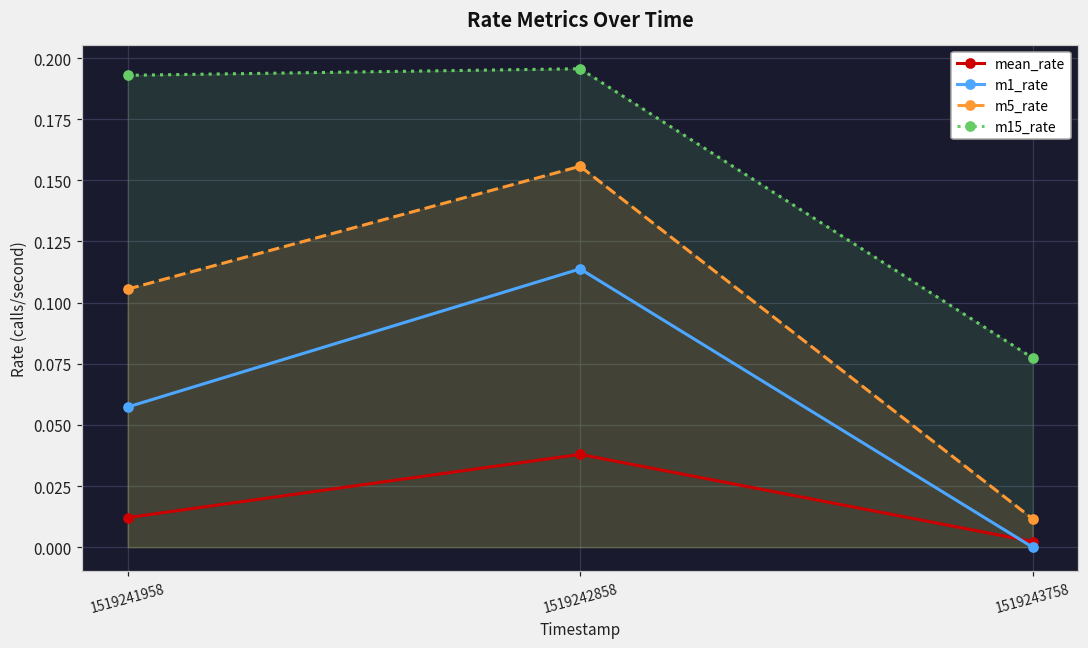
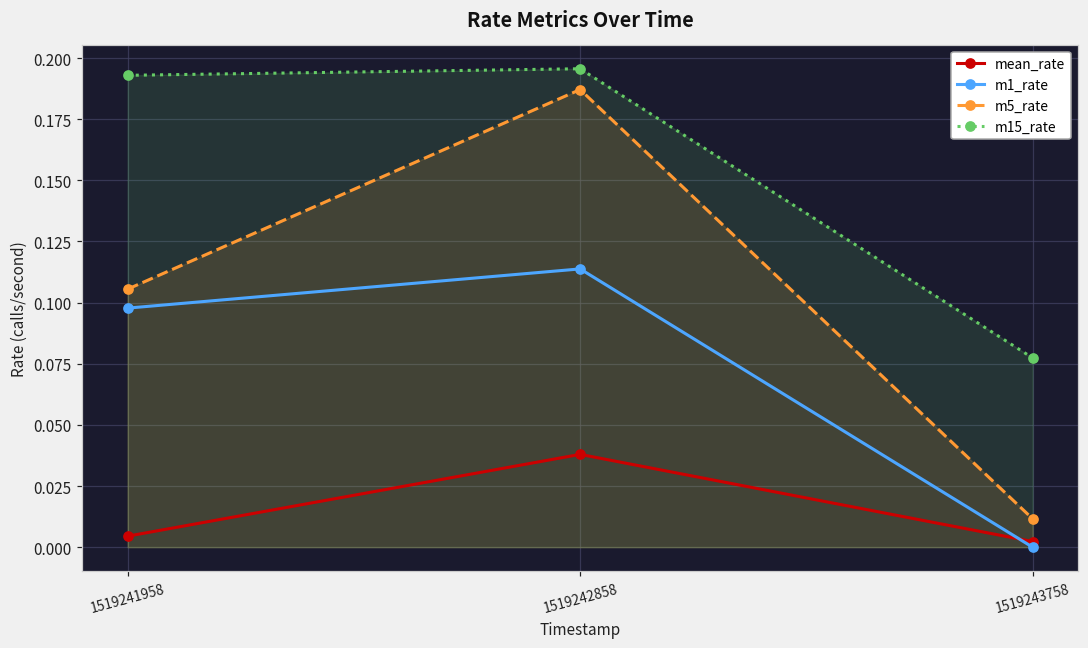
  {
    "mean_rate": {
-     "1519241958": 0.012,
+     "1519241958": 0.004,
      "1519242858": 0.038,
      "1519243758": 0.002
    },
    "m1_rate": {
-     "1519241958": 0.057,
+     "1519241958": 0.098,
      "1519242858": 0.114,
      "1519243758": 0.000
    },
    "m5_rate": {
      "1519241958": 0.106,
-     "1519242858": 0.156,
+     "1519242858": 0.187,
      "1519243758": 0.012
    },
    "m15_rate": {
      "1519241958": 0.193,
      "1519242858": 0.196,
      "1519243758": 0.077
    }
  }
